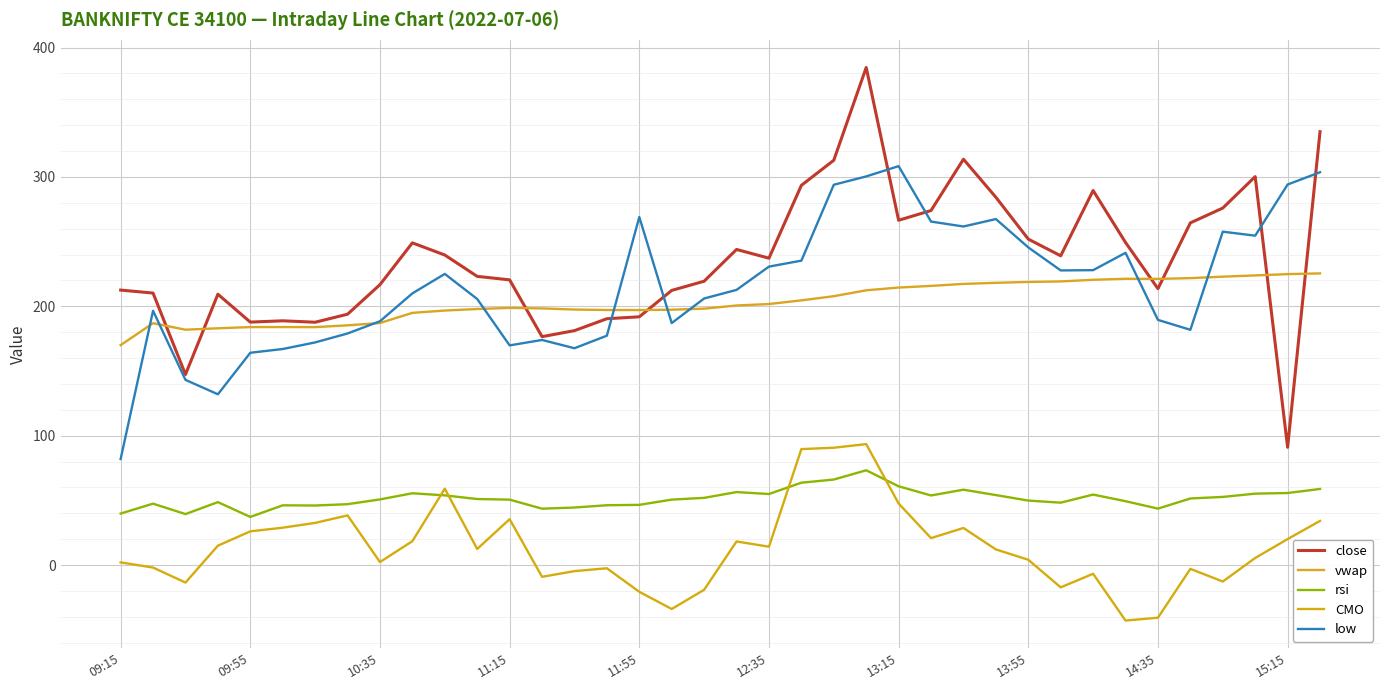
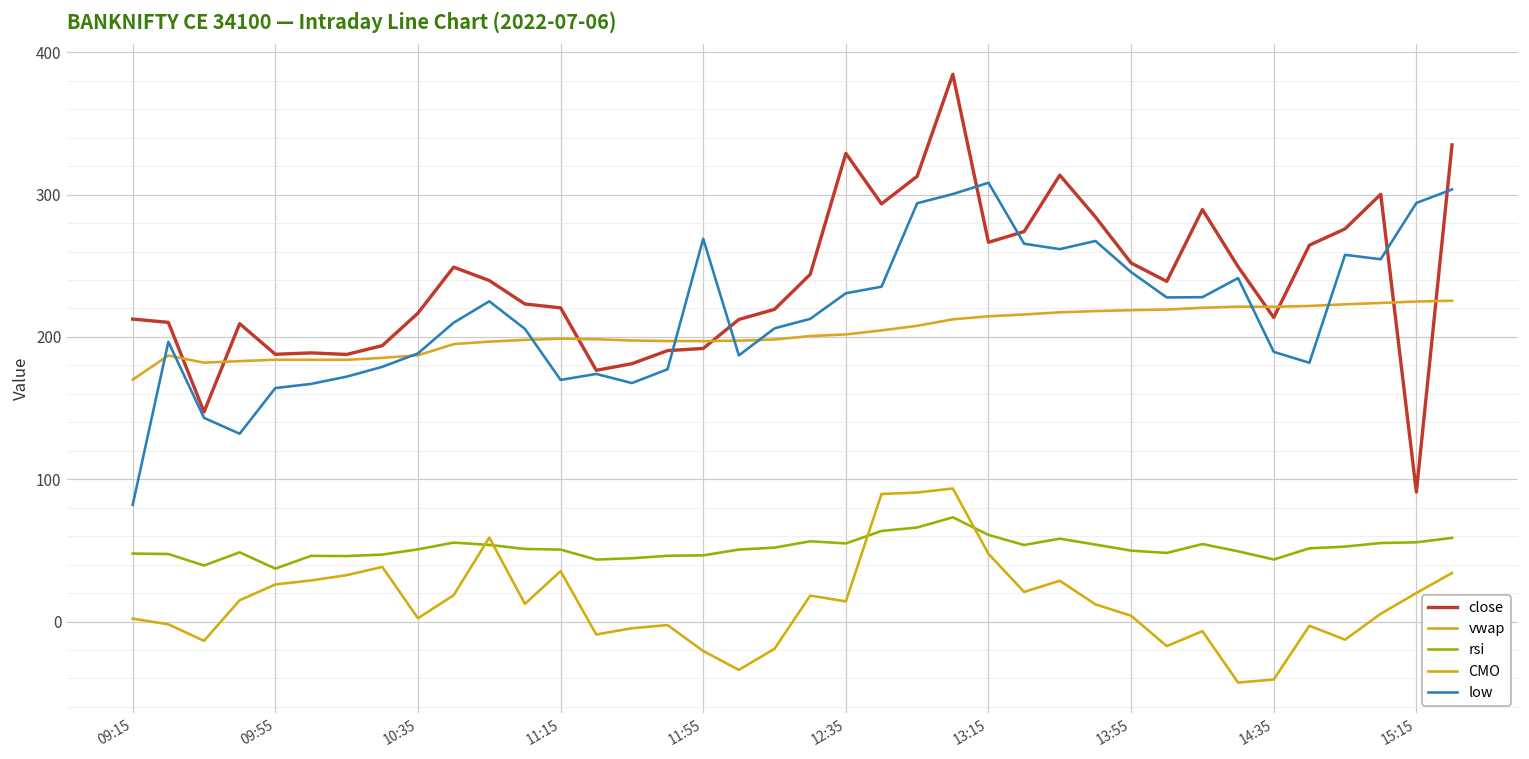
  {
    "close": {
      "09:15": 213,
      "09:55": 188,
      "10:35": 217,
      "11:15": 220,
      "11:55": 192,
-     "12:35": 237,
+     "12:35": 329,
      "13:15": 267,
      "13:55": 252,
      "14:35": 214,
      "15:15": 91
    },
    "rsi": {
-     "09:15": 40,
+     "09:15": 48,
      "09:55": 37,
      "10:35": 51,
      "11:15": 51,
      "11:55": 47,
      "12:35": 55,
      "13:15": 61,
      "13:55": 50,
      "14:35": 44,
      "15:15": 56
    },
    "low": {
      "09:15": 82,
      "09:55": 164,
      "11:15": 170,
      "11:55": 269,
      "12:35": 231,
      "13:15": 308,
      "13:55": 246,
      "14:35": 190,
      "15:15": 294
    }
  }
